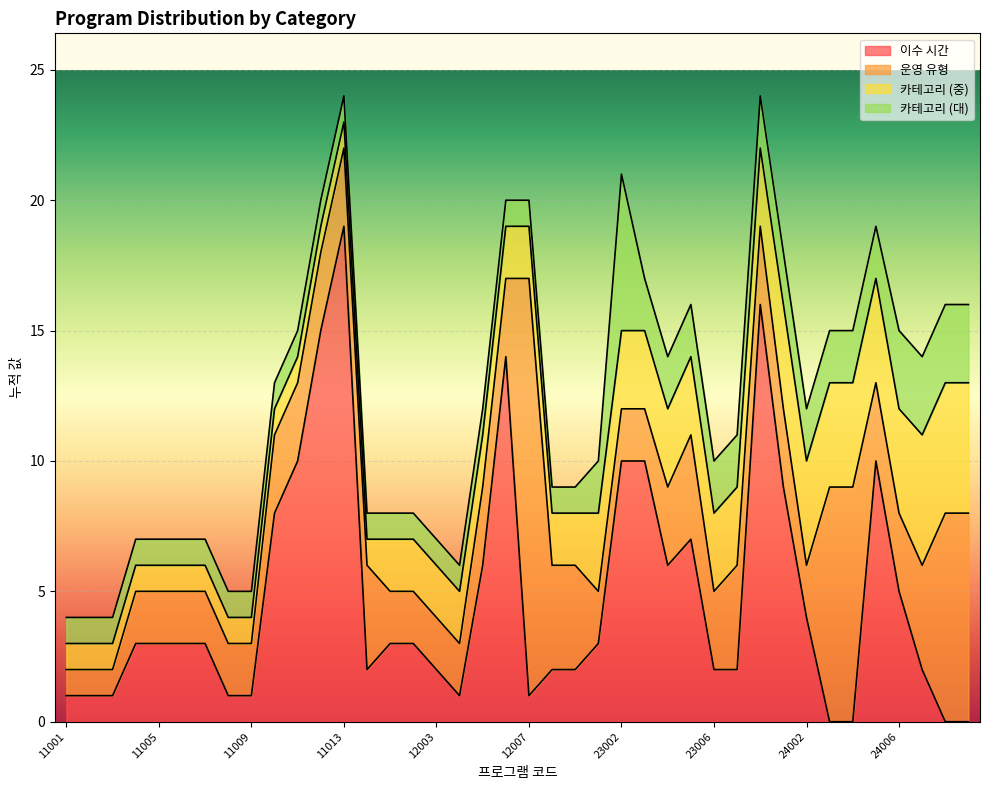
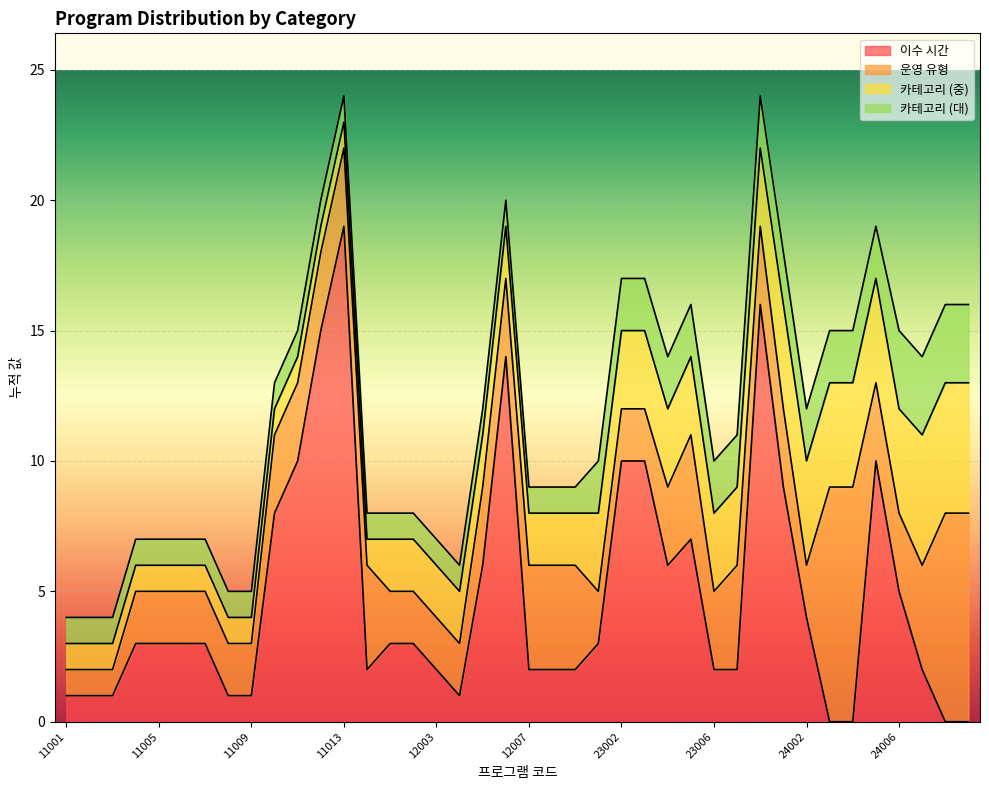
  {
    "이수 시간": {
      "11001": 1,
      "11005": 3,
      "11009": 1,
      "11013": 19,
      "12003": 2,
-     "12007": 1,
+     "12007": 2,
      "23002": 10,
      "23006": 2,
      "24002": 4,
      "24006": 5
    },
    "운영 유형": {
      "11001": 1,
      "11005": 2,
      "11009": 2,
      "11013": 3,
      "12003": 2,
-     "12007": 16,
+     "12007": 4,
      "23002": 2,
      "23006": 3,
      "24002": 2,
      "24006": 3
    },
    "카테고리 (중)": {
      "11001": 1,
      "11005": 1,
      "11009": 1,
      "11013": 1,
      "12003": 2,
      "12007": 2,
      "23002": 3,
      "23006": 3,
      "24002": 4,
      "24006": 4
    },
    "카테고리 (대)": {
      "11001": 1,
      "11005": 1,
      "11009": 1,
      "11013": 1,
      "12003": 1,
      "12007": 1,
-     "23002": 6,
+     "23002": 2,
      "23006": 2,
      "24002": 2,
      "24006": 3
    }
  }
